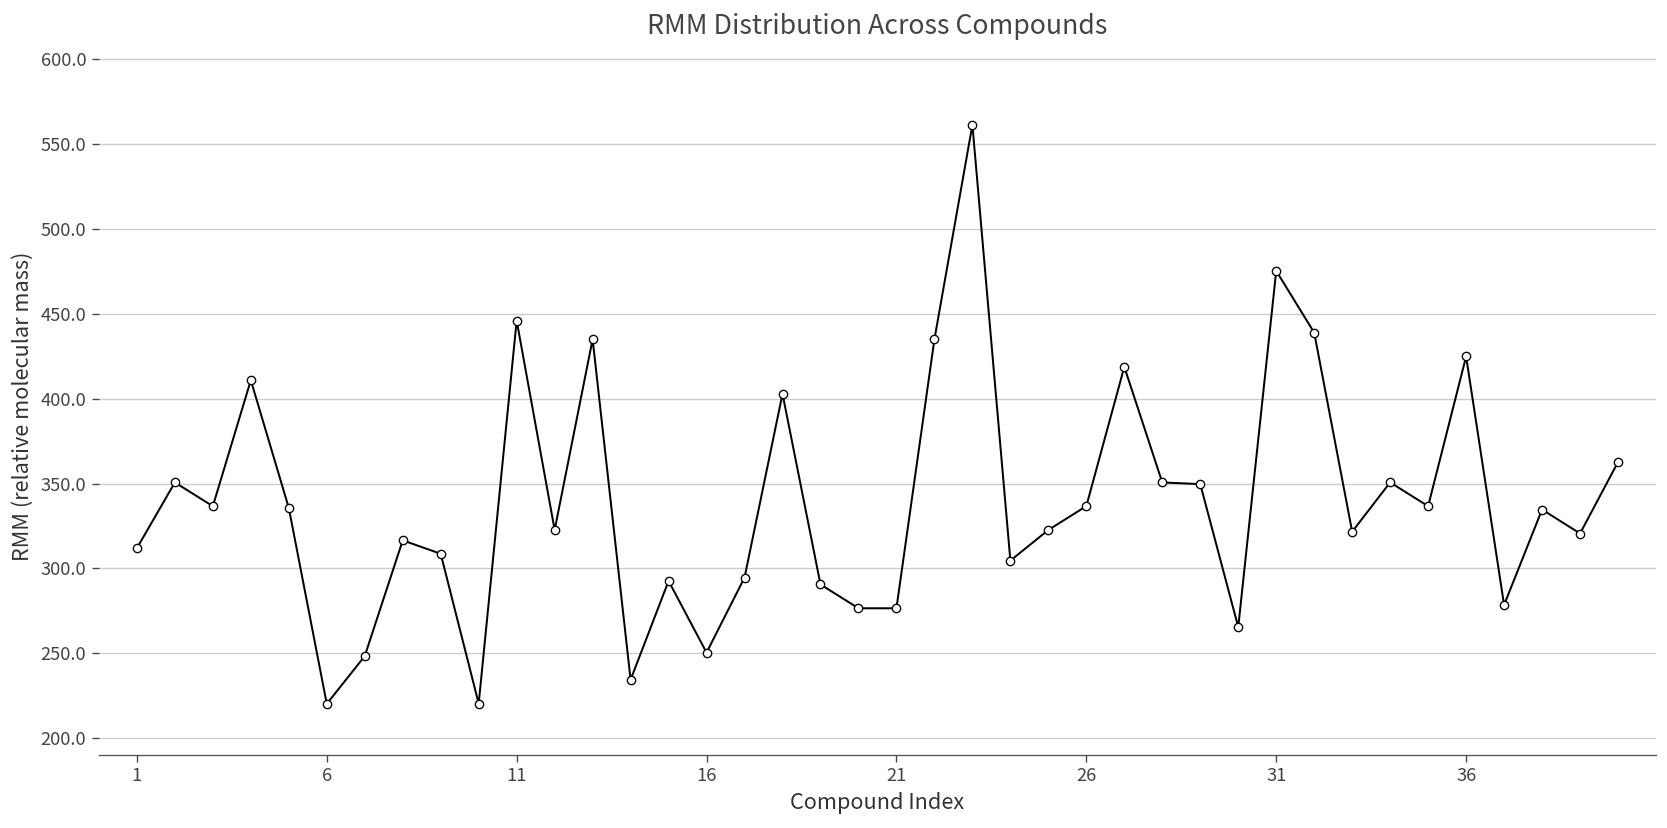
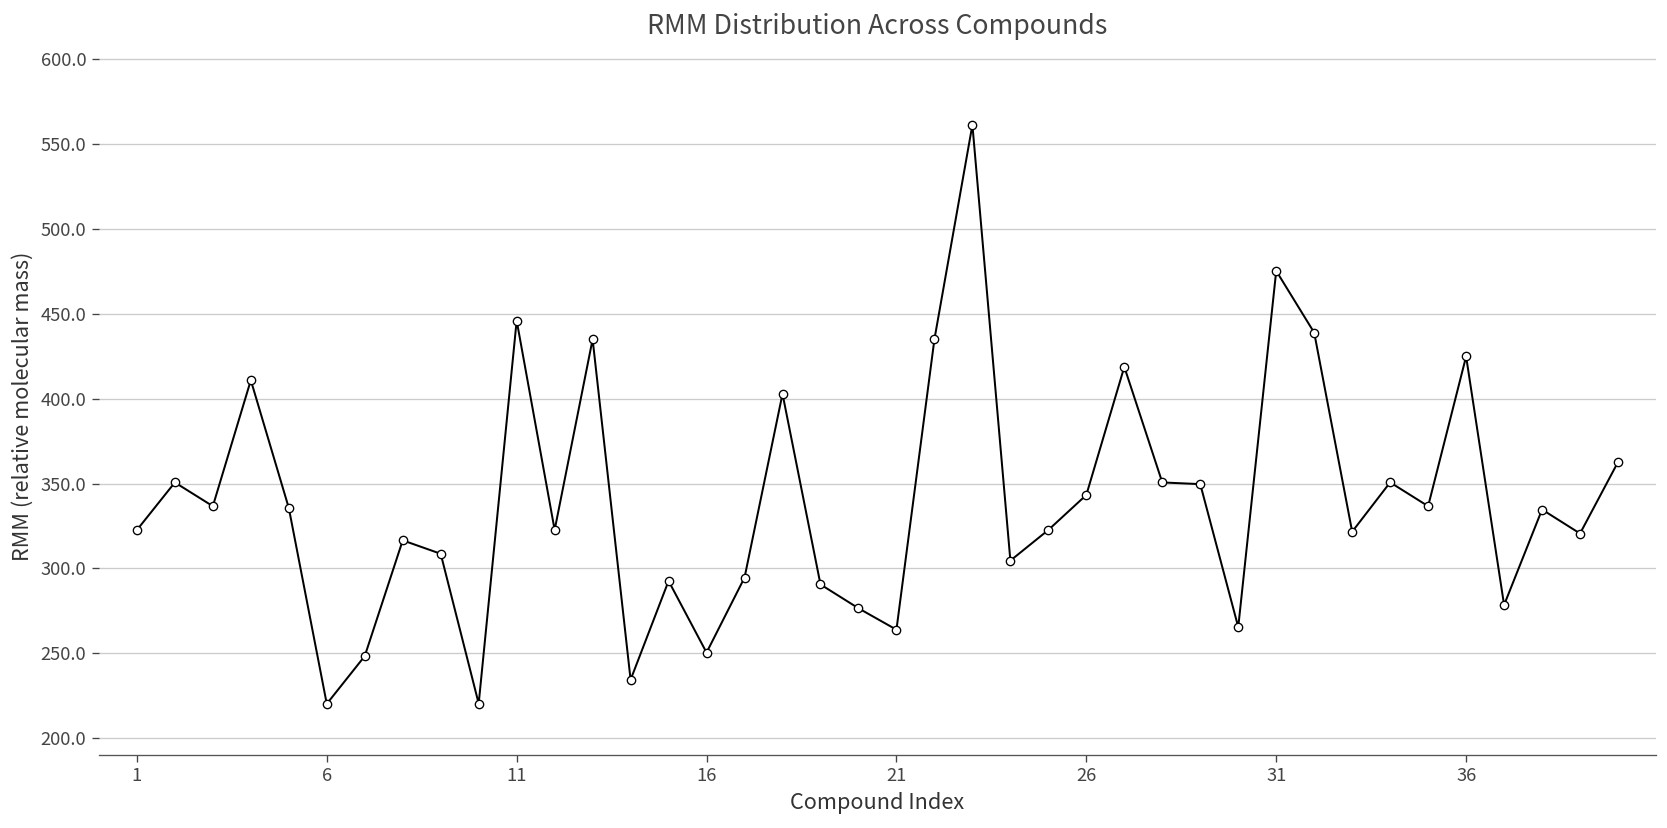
  {
-   "1": 312,
+   "1": 323,
    "6": 220,
    "11": 446,
    "16": 250,
-   "21": 277,
-   "26": 337,
+   "21": 264,
+   "26": 343,
    "31": 475,
    "36": 425
  }
